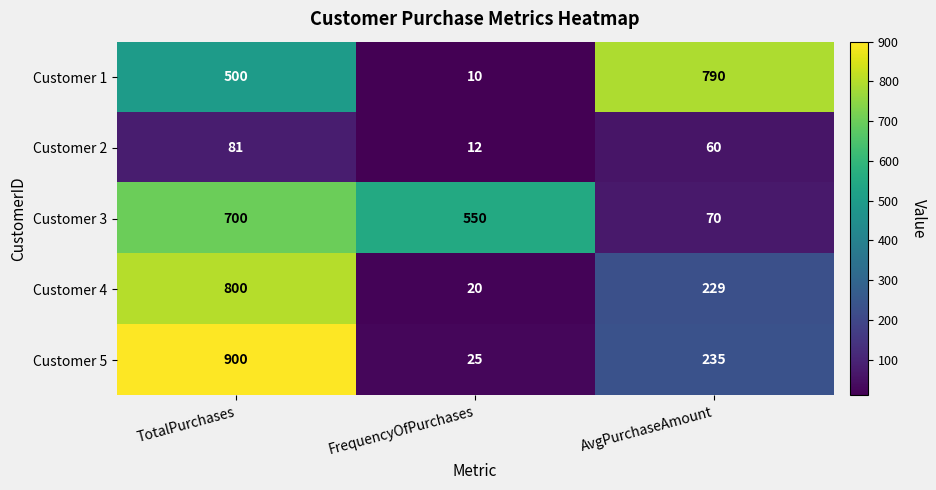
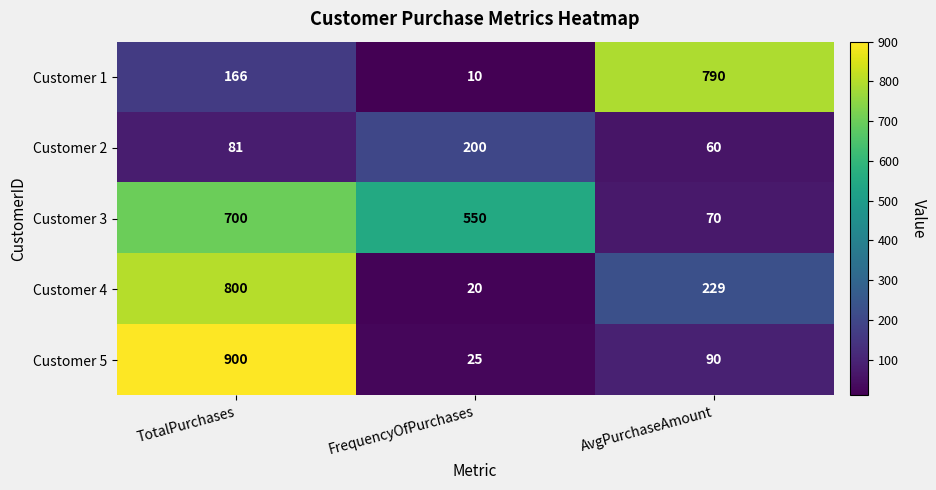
  {
    "Customer 1": {
-     "TotalPurchases": 500,
+     "TotalPurchases": 166,
      "FrequencyOfPurchases": 10,
      "AvgPurchaseAmount": 790
    },
    "Customer 2": {
      "TotalPurchases": 81,
-     "FrequencyOfPurchases": 12,
+     "FrequencyOfPurchases": 200,
      "AvgPurchaseAmount": 60
    },
    "Customer 3": {
      "TotalPurchases": 700,
      "FrequencyOfPurchases": 550,
      "AvgPurchaseAmount": 70
    },
    "Customer 4": {
      "TotalPurchases": 800,
      "FrequencyOfPurchases": 20,
      "AvgPurchaseAmount": 229
    },
    "Customer 5": {
      "TotalPurchases": 900,
      "FrequencyOfPurchases": 25,
-     "AvgPurchaseAmount": 235
+     "AvgPurchaseAmount": 90
    }
  }
